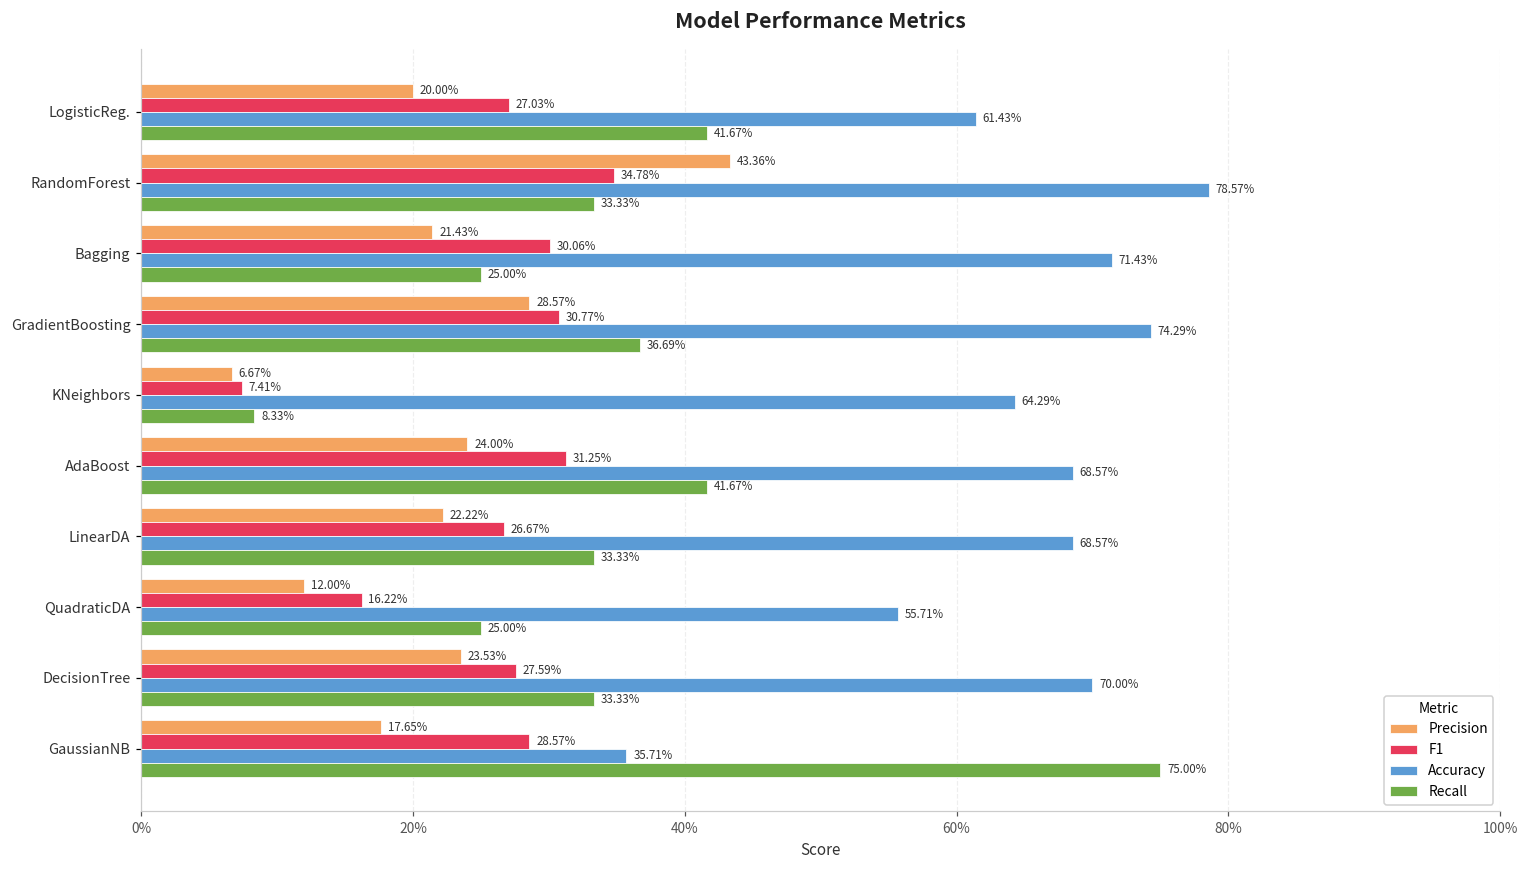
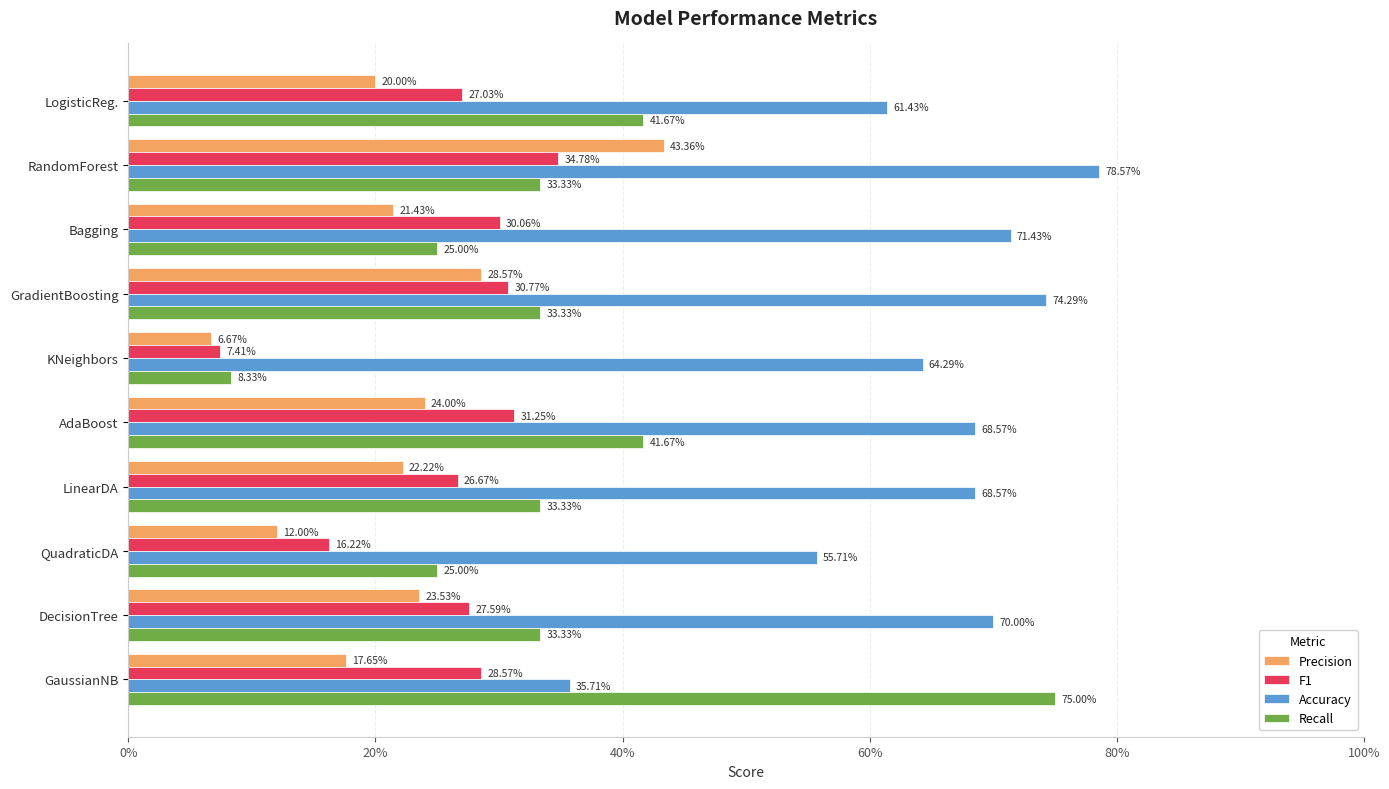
  {
    "Precision": {
      "LogisticReg.": "20.00%",
      "RandomForest": "43.36%",
      "Bagging": "21.43%",
      "GradientBoosting": "28.57%",
      "KNeighbors": "6.67%",
      "AdaBoost": "24.00%",
      "LinearDA": "22.22%",
      "QuadraticDA": "12.00%",
      "DecisionTree": "23.53%",
      "GaussianNB": "17.65%"
    },
    "F1": {
      "LogisticReg.": "27.03%",
      "RandomForest": "34.78%",
      "Bagging": "30.06%",
      "GradientBoosting": "30.77%",
      "KNeighbors": "7.41%",
      "AdaBoost": "31.25%",
      "LinearDA": "26.67%",
      "QuadraticDA": "16.22%",
      "DecisionTree": "27.59%",
      "GaussianNB": "28.57%"
    },
    "Accuracy": {
      "LogisticReg.": "61.43%",
      "RandomForest": "78.57%",
      "Bagging": "71.43%",
      "GradientBoosting": "74.29%",
      "KNeighbors": "64.29%",
      "AdaBoost": "68.57%",
      "LinearDA": "68.57%",
      "QuadraticDA": "55.71%",
      "DecisionTree": "70.00%",
      "GaussianNB": "35.71%"
    },
    "Recall": {
      "LogisticReg.": "41.67%",
      "RandomForest": "33.33%",
      "Bagging": "25.00%",
-     "GradientBoosting": "36.69%",
+     "GradientBoosting": "33.33%",
      "KNeighbors": "8.33%",
      "AdaBoost": "41.67%",
      "LinearDA": "33.33%",
      "QuadraticDA": "25.00%",
      "DecisionTree": "33.33%",
      "GaussianNB": "75.00%"
    }
  }
